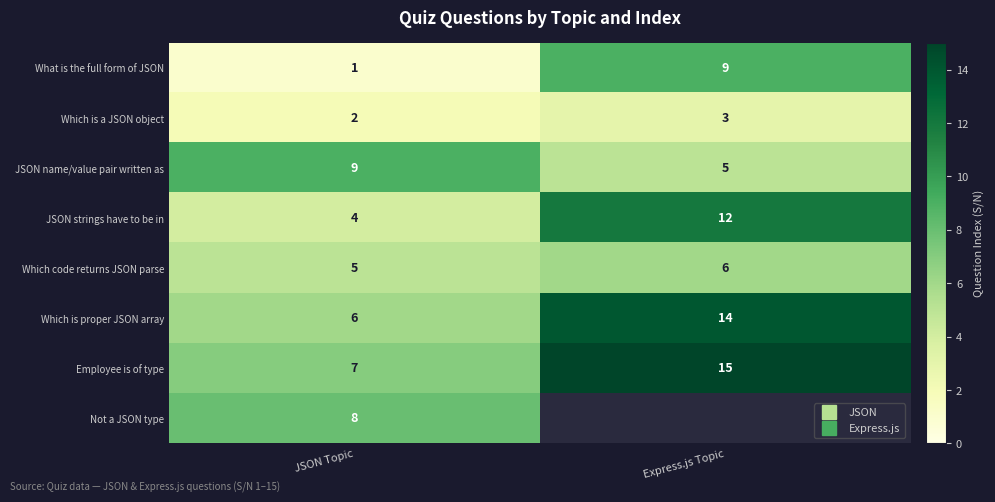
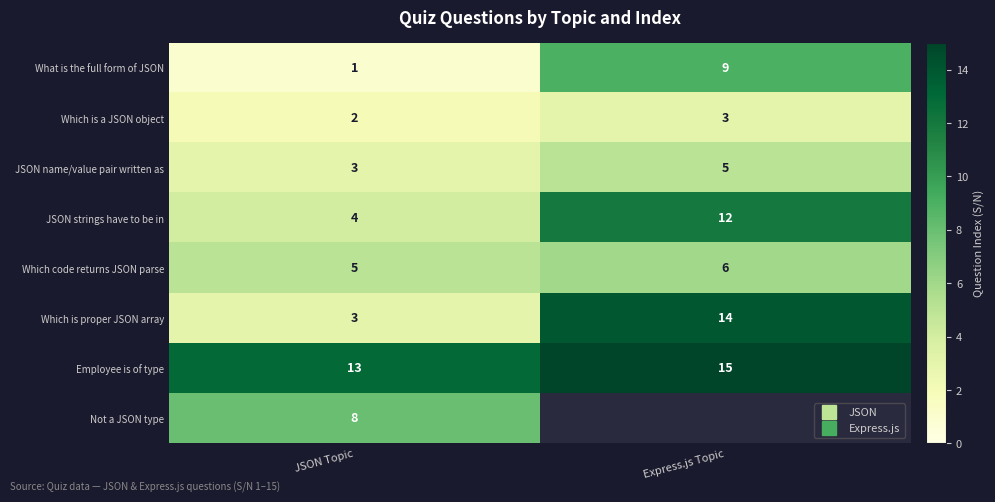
  {
    "What is the full form of JSON": {
      "JSON Topic": 1,
      "Express.js Topic": 9
    },
    "Which is a JSON object": {
      "JSON Topic": 2,
      "Express.js Topic": 3
    },
    "JSON name/value pair written as": {
-     "JSON Topic": 9,
+     "JSON Topic": 3,
      "Express.js Topic": 5
    },
    "JSON strings have to be in": {
      "JSON Topic": 4,
      "Express.js Topic": 12
    },
    "Which code returns JSON parse": {
      "JSON Topic": 5,
      "Express.js Topic": 6
    },
    "Which is proper JSON array": {
-     "JSON Topic": 6,
+     "JSON Topic": 3,
      "Express.js Topic": 14
    },
    "Employee is of type": {
-     "JSON Topic": 7,
+     "JSON Topic": 13,
      "Express.js Topic": 15
    },
    "Not a JSON type": {
      "JSON Topic": 8
    }
  }
